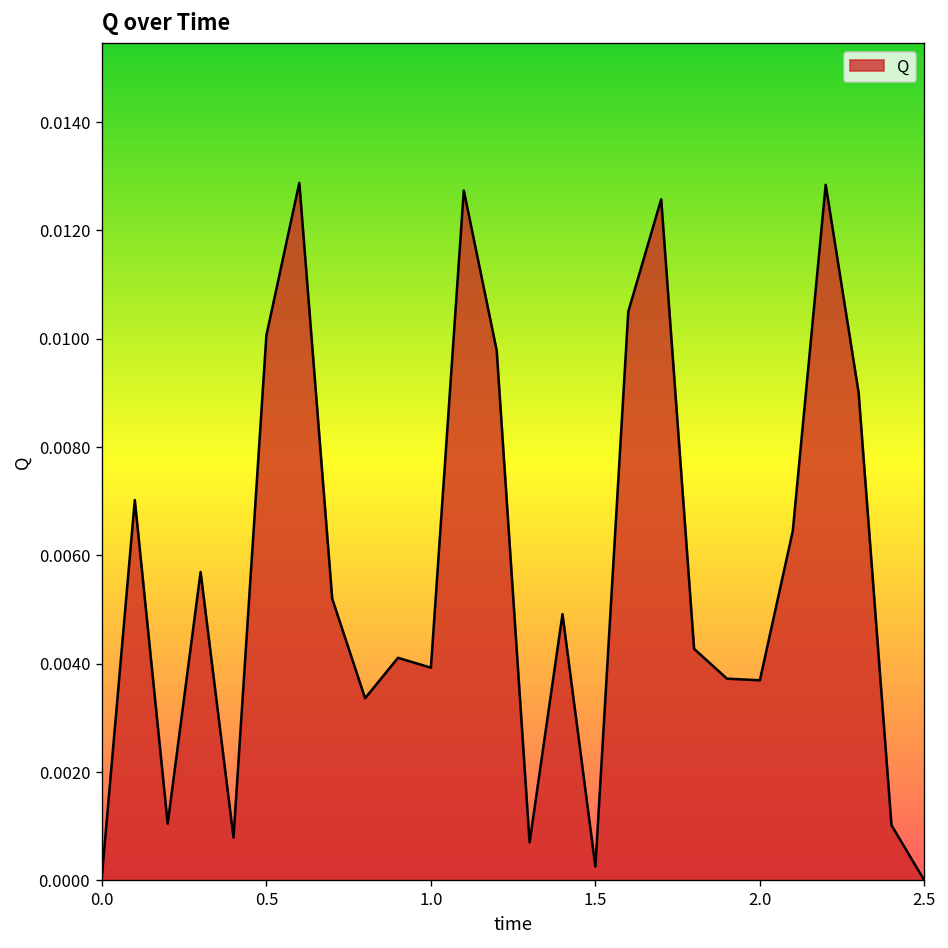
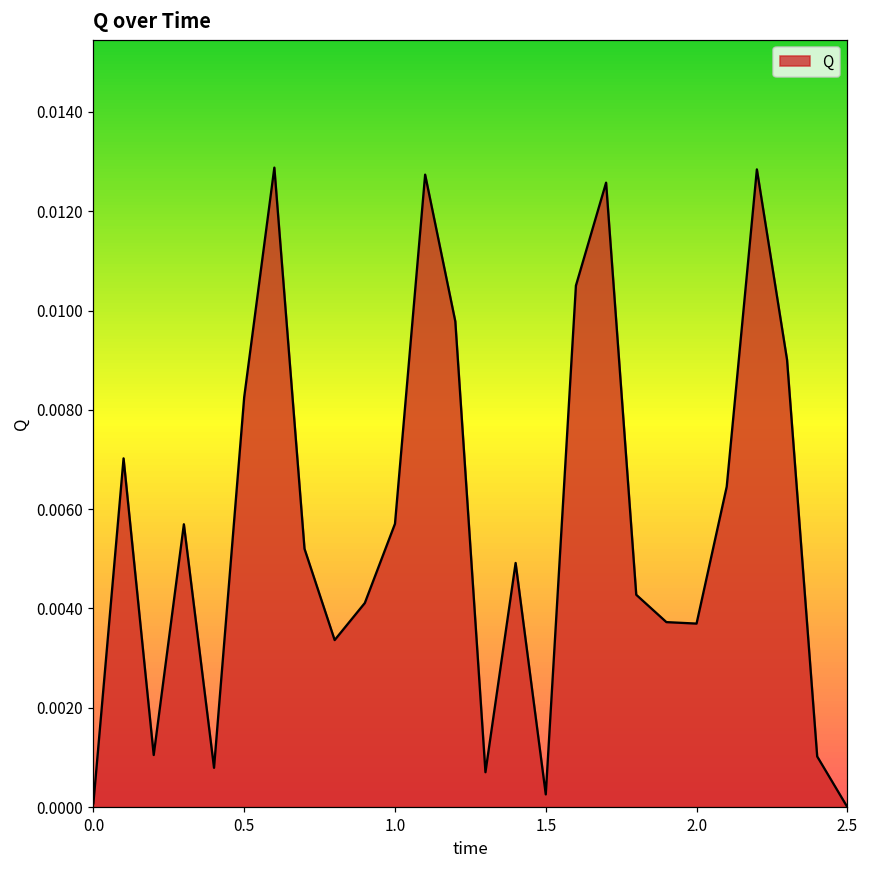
  {
    "0.0": 0.0001,
-   "0.5": 0.0101,
-   "1.0": 0.0039,
+   "0.5": 0.0083,
+   "1.0": 0.0057,
    "1.5": 0.0003,
    "2.0": 0.0037,
    "2.5": 0.0000
  }
